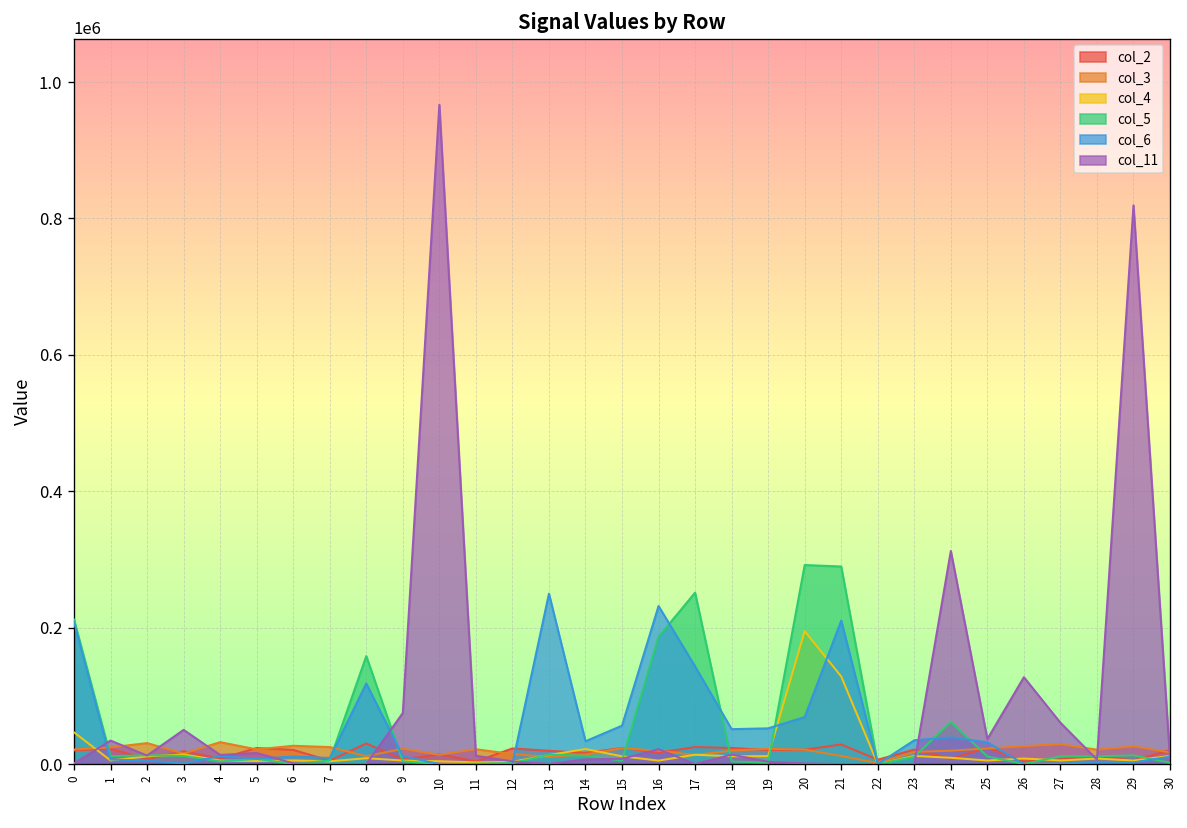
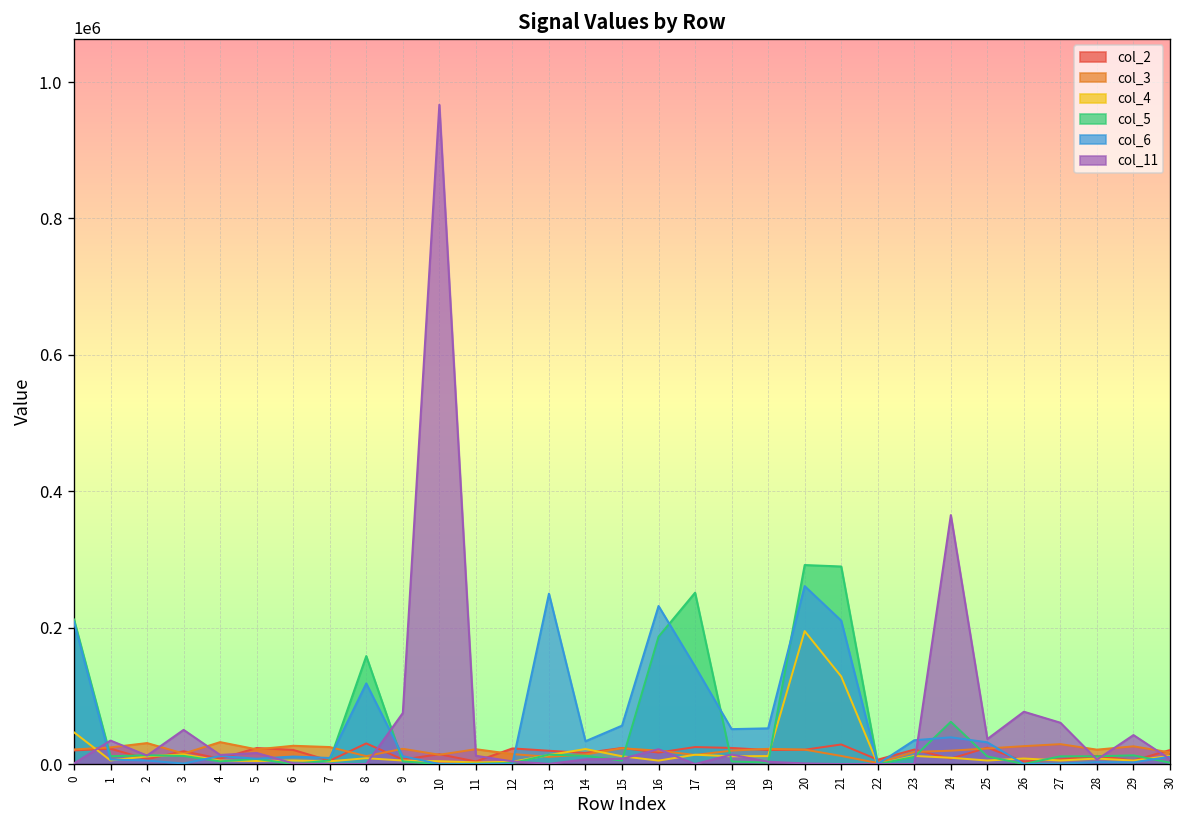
  {
    "col_4": {
      "0": 50000,
      "14": 20000,
      "16": 10000,
      "19": 10000,
      "20": 190000,
      "21": 130000,
      "25": 10000
    },
    "col_5": {
      "1": 10000,
      "8": 160000,
      "16": 190000,
      "17": 250000,
      "18": 0,
      "20": 290000,
      "21": 290000,
      "24": 60000,
      "25": 10000,
      "29": 10000,
      "30": 0
    },
    "col_6": {
      "3": 0,
      "6": 10000,
      "8": 120000,
      "9": 10000,
      "13": 250000,
      "14": 30000,
      "15": 60000,
      "16": 230000,
      "17": 140000,
      "18": 50000,
      "19": 50000,
-     "20": 70000,
+     "20": 260000,
      "21": 210000,
      "23": 30000,
      "24": 40000,
      "25": 30000,
      "27": 0
    },
    "col_11": {
      "0": 0,
      "1": 30000,
      "3": 50000,
      "5": 20000,
      "8": 0,
      "9": 70000,
      "10": 970000,
      "11": 10000,
      "13": 0,
      "14": 10000,
      "17": 0,
      "20": 0,
      "21": 0,
      "23": 0,
-     "24": 310000,
+     "24": 370000,
      "25": 40000,
-     "26": 130000,
+     "26": 80000,
      "27": 60000,
-     "29": 820000
+     "29": 40000
    }
  }
